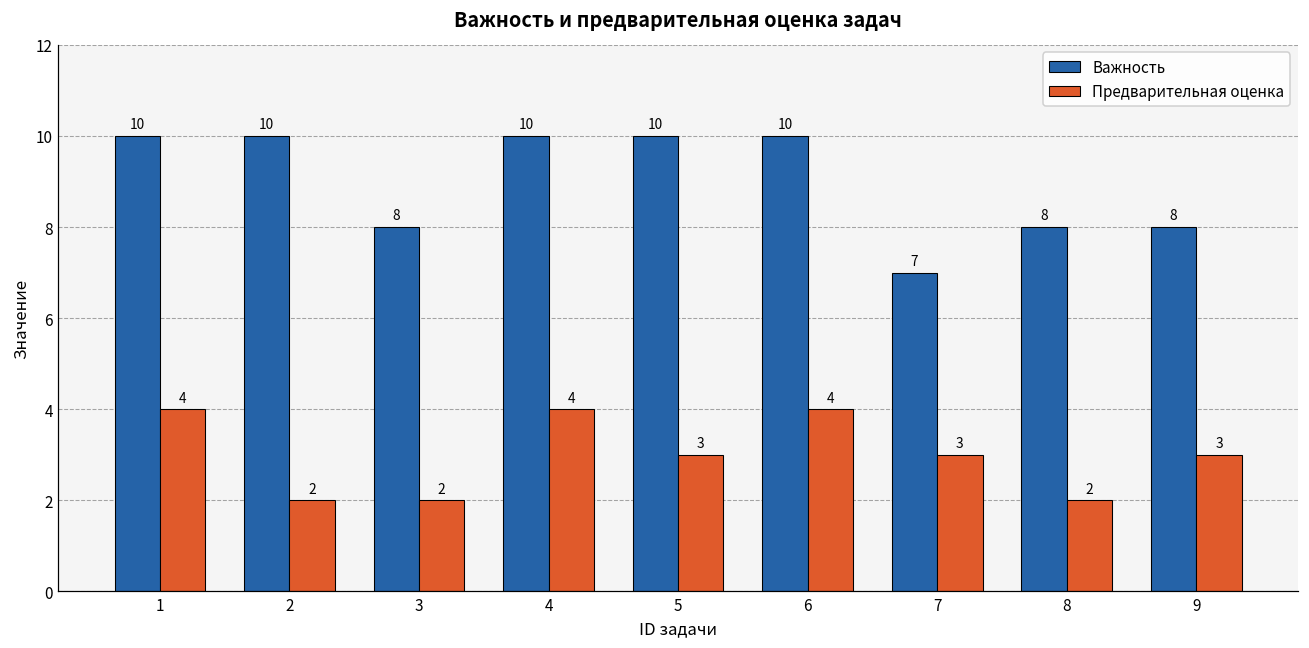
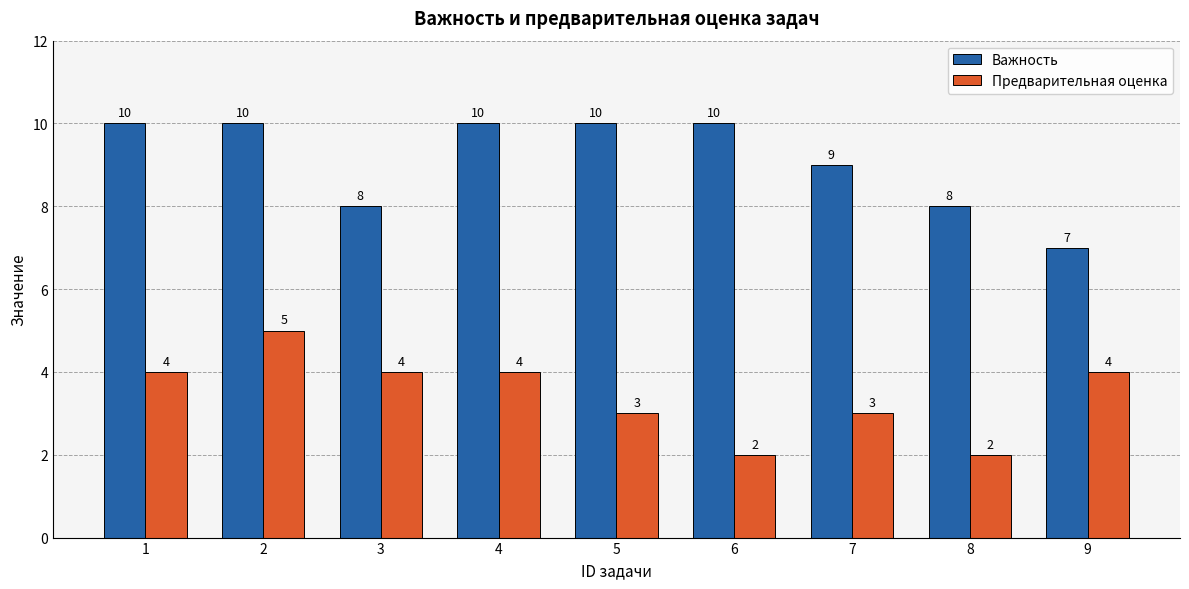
  {
    "Важность": {
      "1": 10,
      "2": 10,
      "3": 8,
      "4": 10,
      "5": 10,
      "6": 10,
-     "7": 7,
+     "7": 9,
      "8": 8,
-     "9": 8
+     "9": 7
    },
    "Предварительная оценка": {
      "1": 4,
-     "2": 2,
-     "3": 2,
+     "2": 5,
+     "3": 4,
      "4": 4,
      "5": 3,
-     "6": 4,
+     "6": 2,
      "7": 3,
      "8": 2,
-     "9": 3
+     "9": 4
    }
  }
